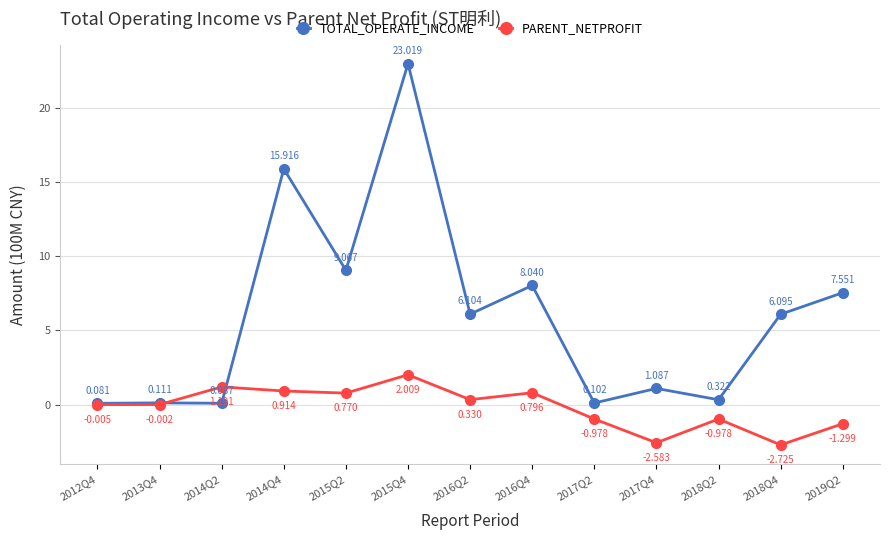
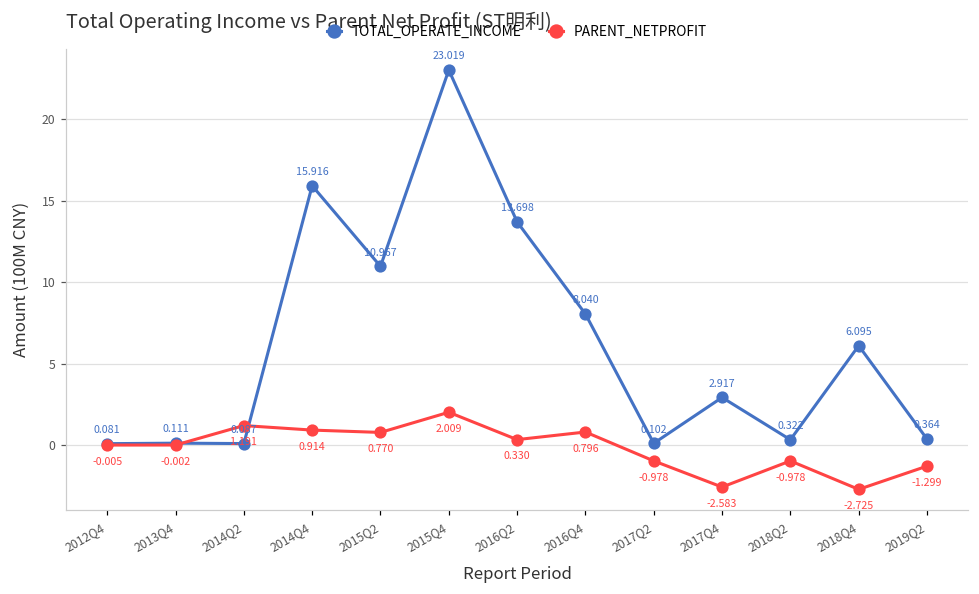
  {
    "TOTAL_OPERATE_INCOME": {
      "2014Q4": 15.916,
-     "2015Q2": 9.067,
+     "2015Q2": 10.967,
      "2015Q4": 23.019,
-     "2016Q2": 6.104,
+     "2016Q2": 13.698,
      "2016Q4": 8.040,
      "2017Q2": 0.102,
-     "2017Q4": 1.087,
+     "2017Q4": 2.917,
      "2018Q2": 0.322,
      "2018Q4": 6.095,
-     "2019Q2": 7.551
+     "2019Q2": 0.364
    },
    "PARENT_NETPROFIT": {
      "2014Q4": 0.914,
      "2015Q2": 0.770,
      "2015Q4": 2.009,
      "2016Q2": 0.330,
      "2016Q4": 0.796,
      "2017Q2": -0.978,
      "2017Q4": -2.583,
      "2018Q2": -0.978,
      "2018Q4": -2.725,
      "2019Q2": -1.299
    }
  }
